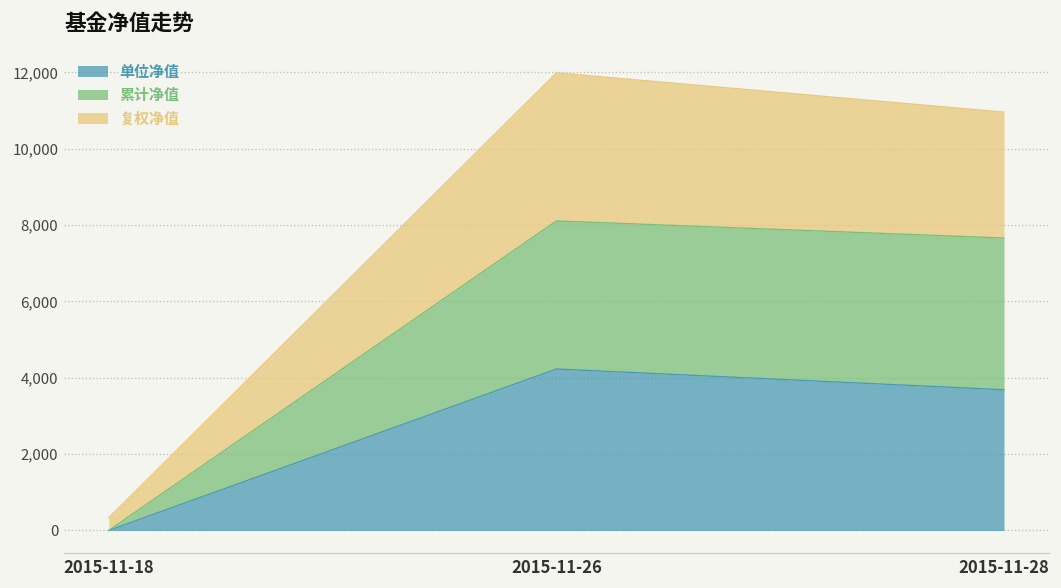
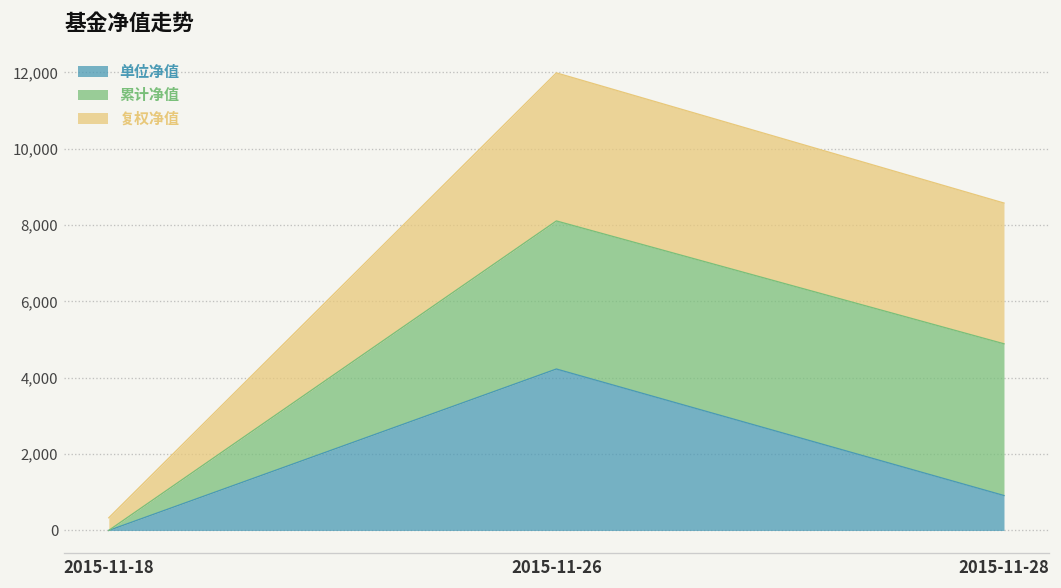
  {
    "单位净值": {
      "2015-11-26": "4,200",
-     "2015-11-28": "3,700"
+     "2015-11-28": "900"
    },
    "累计净值": {
      "2015-11-26": "3,900",
      "2015-11-28": "4,000"
    },
    "复权净值": {
      "2015-11-18": "300",
      "2015-11-26": "3,900",
-     "2015-11-28": "3,300"
+     "2015-11-28": "3,700"
    }
  }
